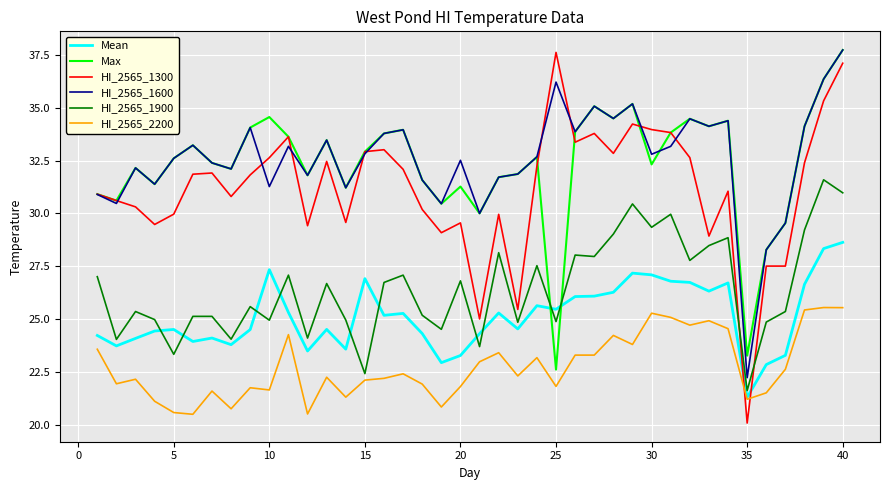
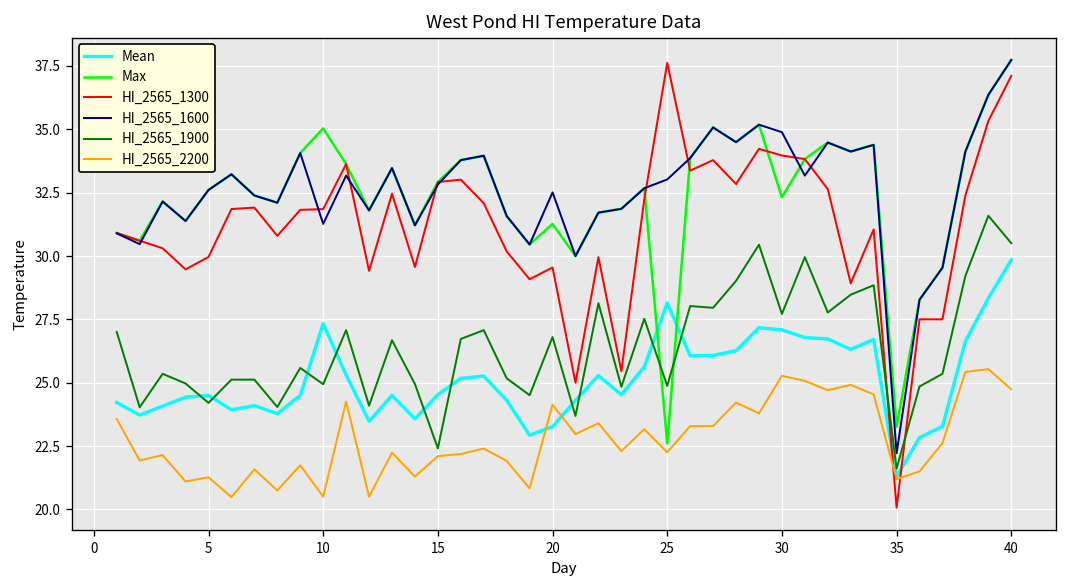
  {
    "Mean": {
      "5": 24.5,
      "10": 27.3,
-     "15": 26.9,
+     "15": 24.5,
      "20": 23.3,
-     "25": 25.5,
+     "25": 28.1,
      "30": 27.1,
-     "40": 28.6
+     "40": 29.8
    },
    "Max": {
-     "10": 34.6,
+     "10": 35.0,
      "20": 31.3,
      "25": 22.6,
      "30": 32.3,
      "35": 23.3
    },
    "HI_2565_1300": {
      "5": 30.0,
-     "10": 32.6,
+     "10": 31.9,
      "20": 29.5,
      "25": 37.6,
      "30": 34.0,
      "35": 20.1,
      "40": 37.1
    },
    "HI_2565_1600": {
      "10": 31.3,
      "20": 32.5,
-     "25": 36.2,
-     "30": 32.8,
+     "25": 33.0,
+     "30": 34.9,
      "35": 22.2
    },
    "HI_2565_1900": {
-     "5": 23.3,
+     "5": 24.2,
      "10": 24.9,
      "15": 22.4,
      "20": 26.8,
      "25": 24.9,
-     "30": 29.3,
+     "30": 27.7,
      "35": 21.6,
-     "40": 31.0
+     "40": 30.5
    },
    "HI_2565_2200": {
-     "5": 20.6,
-     "10": 21.6,
+     "5": 21.3,
+     "10": 20.5,
      "15": 22.1,
-     "20": 21.8,
-     "25": 21.8,
+     "20": 24.1,
+     "25": 22.3,
      "30": 25.3,
-     "40": 25.5
+     "40": 24.7
    }
  }
